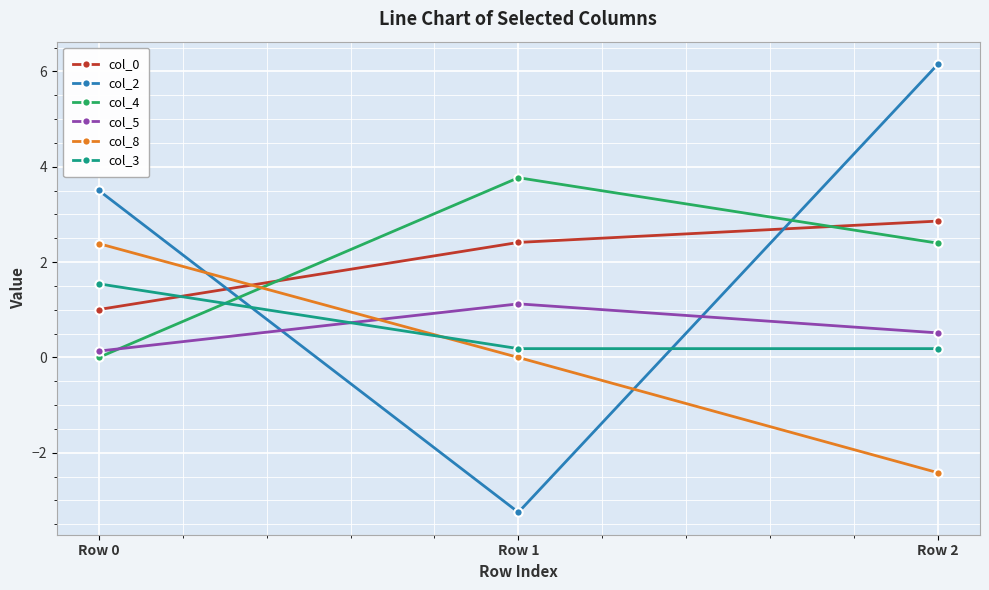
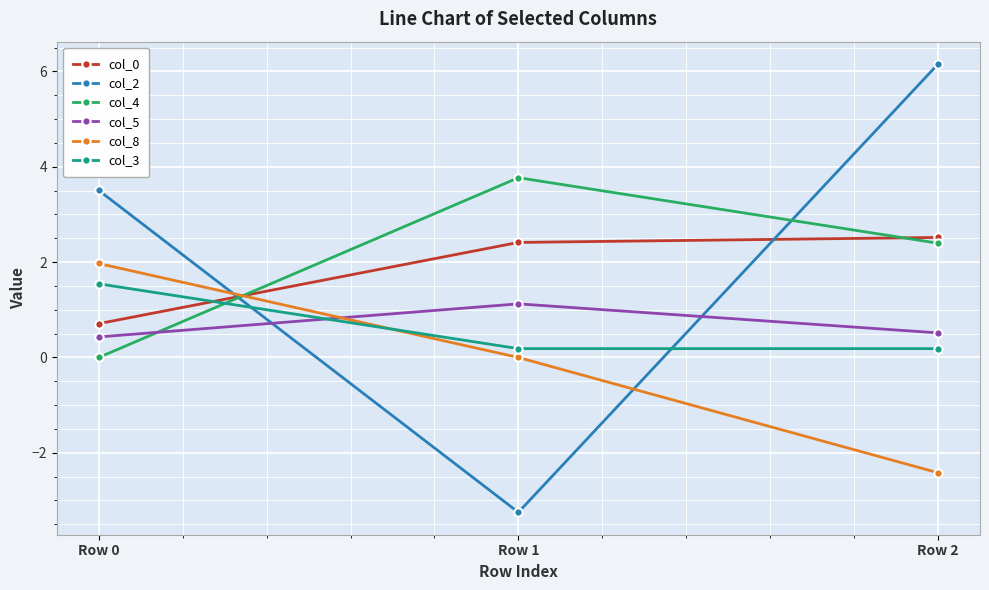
  {
    "col_0": {
-     "Row 0": 1.0,
+     "Row 0": 0.7,
      "Row 1": 2.4,
-     "Row 2": 2.9
+     "Row 2": 2.5
    },
    "col_2": {
      "Row 0": 3.5,
      "Row 1": -3.2,
      "Row 2": 6.2
    },
    "col_5": {
-     "Row 0": 0.1,
+     "Row 0": 0.4,
      "Row 1": 1.1,
      "Row 2": 0.5
    },
    "col_8": {
-     "Row 0": 2.4,
+     "Row 0": 2.0,
      "Row 1": 0.0,
      "Row 2": -2.4
    }
  }
